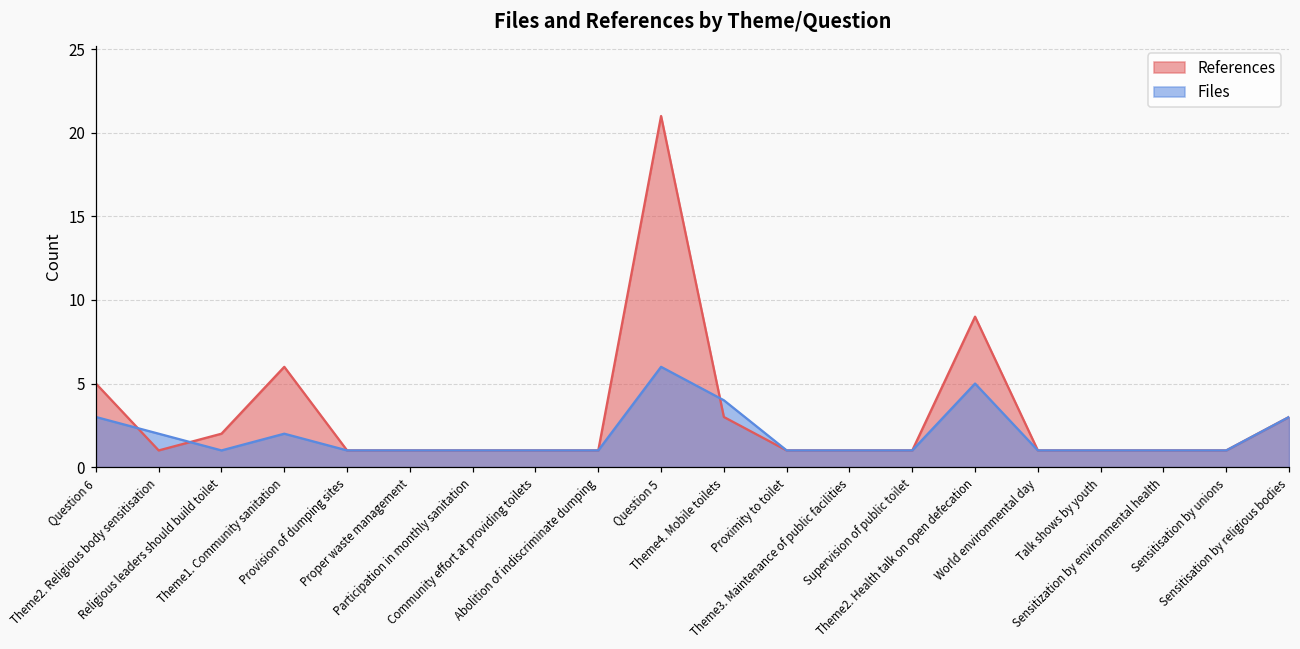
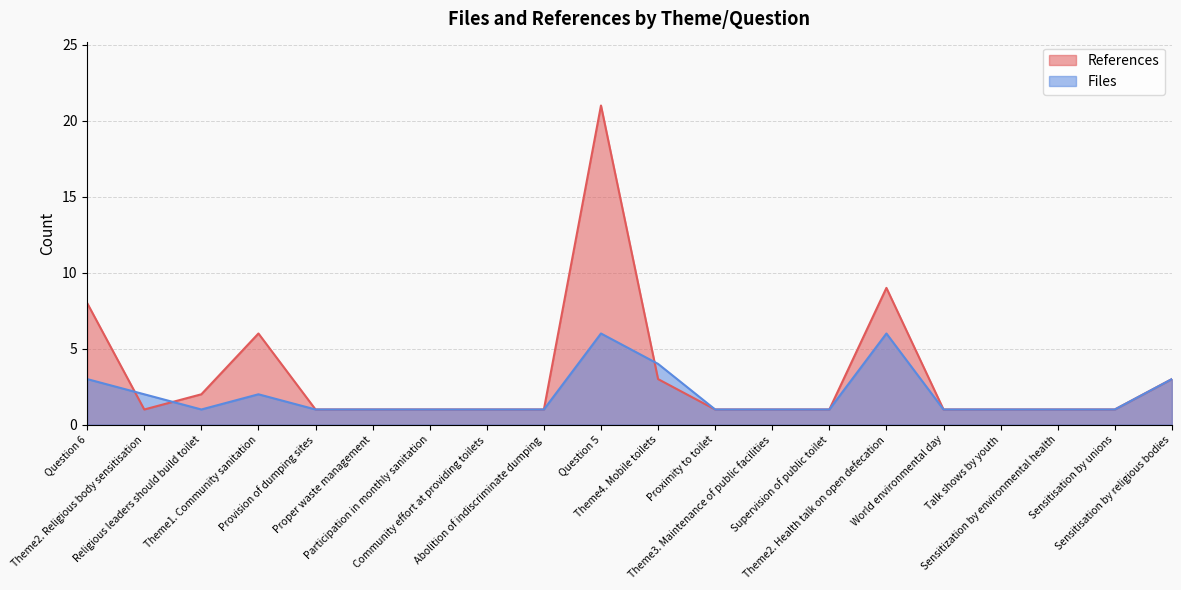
  {
    "References": {
-     "Question 6": 5,
+     "Question 6": 8,
      "Theme2. Religious body sensitisation": 1,
      "Religious leaders should build toilet": 2,
      "Theme1. Community sanitation": 6,
      "Question 5": 21,
      "Theme4. Mobile toilets": 3,
      "Theme2. Health talk on open defecation": 9
    },
    "Files": {
      "Question 6": 3,
      "Theme2. Religious body sensitisation": 2,
      "Religious leaders should build toilet": 1,
      "Theme1. Community sanitation": 2,
      "Question 5": 6,
      "Theme4. Mobile toilets": 4,
-     "Theme2. Health talk on open defecation": 5
+     "Theme2. Health talk on open defecation": 6
    }
  }
